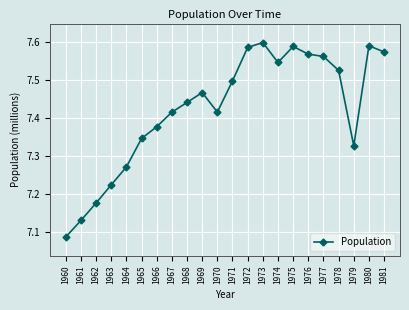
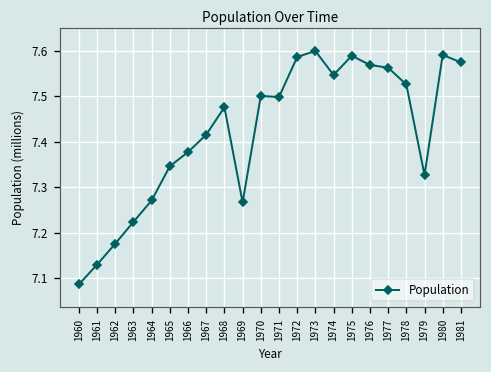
  {
    "1960": 7.09,
    "1961": 7.13,
    "1962": 7.18,
    "1963": 7.22,
    "1964": 7.27,
    "1965": 7.35,
    "1966": 7.38,
    "1967": 7.42,
-   "1968": 7.44,
-   "1969": 7.47,
-   "1970": 7.42,
+   "1968": 7.48,
+   "1969": 7.27,
+   "1970": 7.50,
    "1971": 7.50,
    "1972": 7.59,
    "1973": 7.60,
    "1974": 7.55,
    "1975": 7.59,
    "1976": 7.57,
    "1977": 7.56,
    "1978": 7.53,
    "1979": 7.33,
    "1980": 7.59,
    "1981": 7.57
  }
